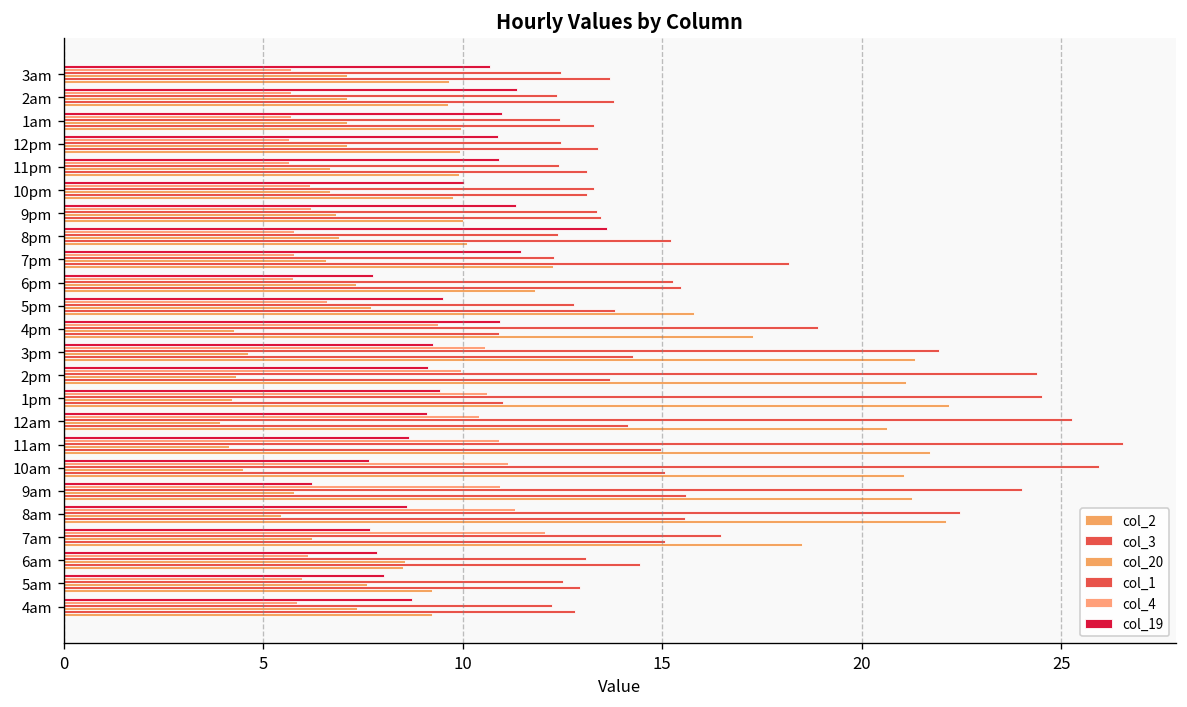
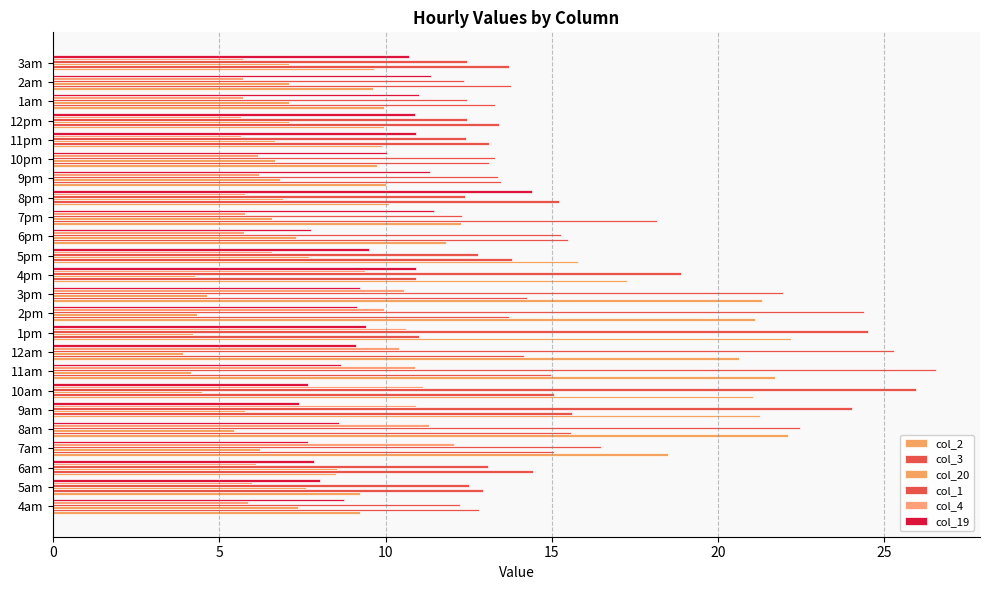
  {
    "col_19": {
      "3am": 10.7,
      "2am": 11.4,
      "1am": 11.0,
      "12pm": 10.9,
      "11pm": 10.9,
      "10pm": 10.0,
      "9pm": 11.3,
-     "8pm": 13.6,
+     "8pm": 14.4,
      "7pm": 11.5,
      "6pm": 7.7,
      "5pm": 9.5,
      "4pm": 10.9,
      "3pm": 9.2,
      "2pm": 9.1,
      "1pm": 9.4,
      "12am": 9.1,
      "11am": 8.6,
      "10am": 7.7,
-     "9am": 6.2,
+     "9am": 7.4,
      "8am": 8.6,
      "7am": 7.7,
      "6am": 7.9,
      "5am": 8.0,
      "4am": 8.7
    }
  }
